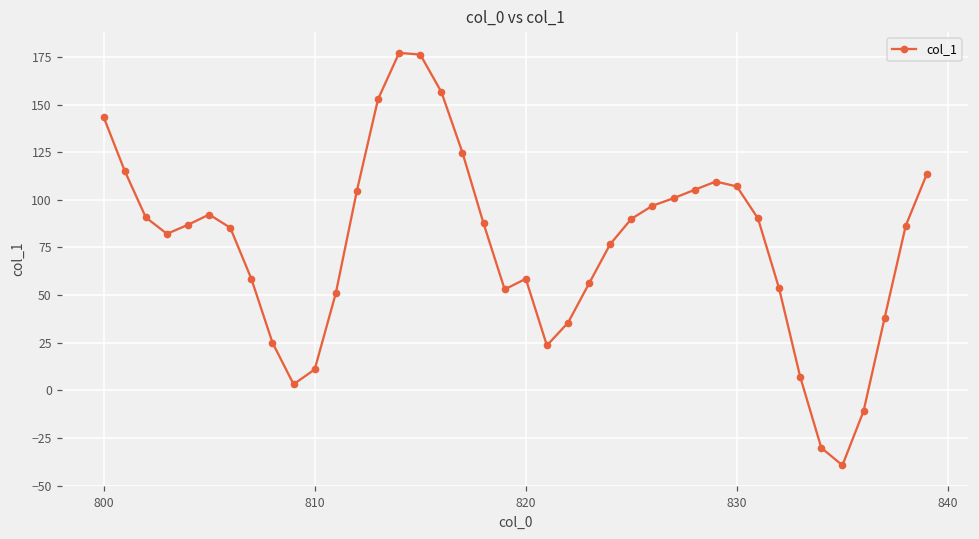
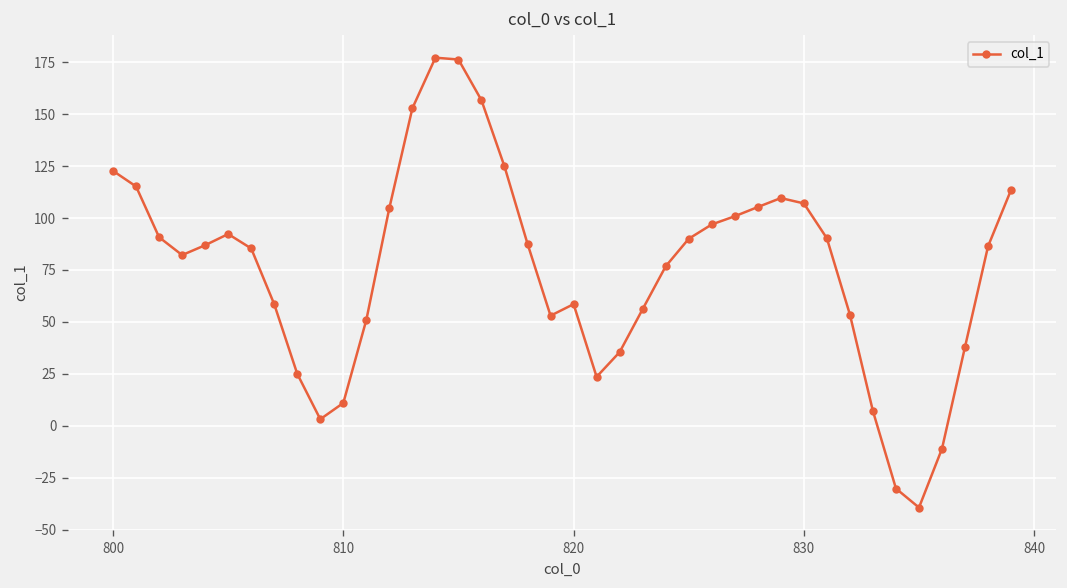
  {
-   "800": 144,
+   "800": 123,
    "810": 11,
    "820": 59,
    "830": 107
  }
